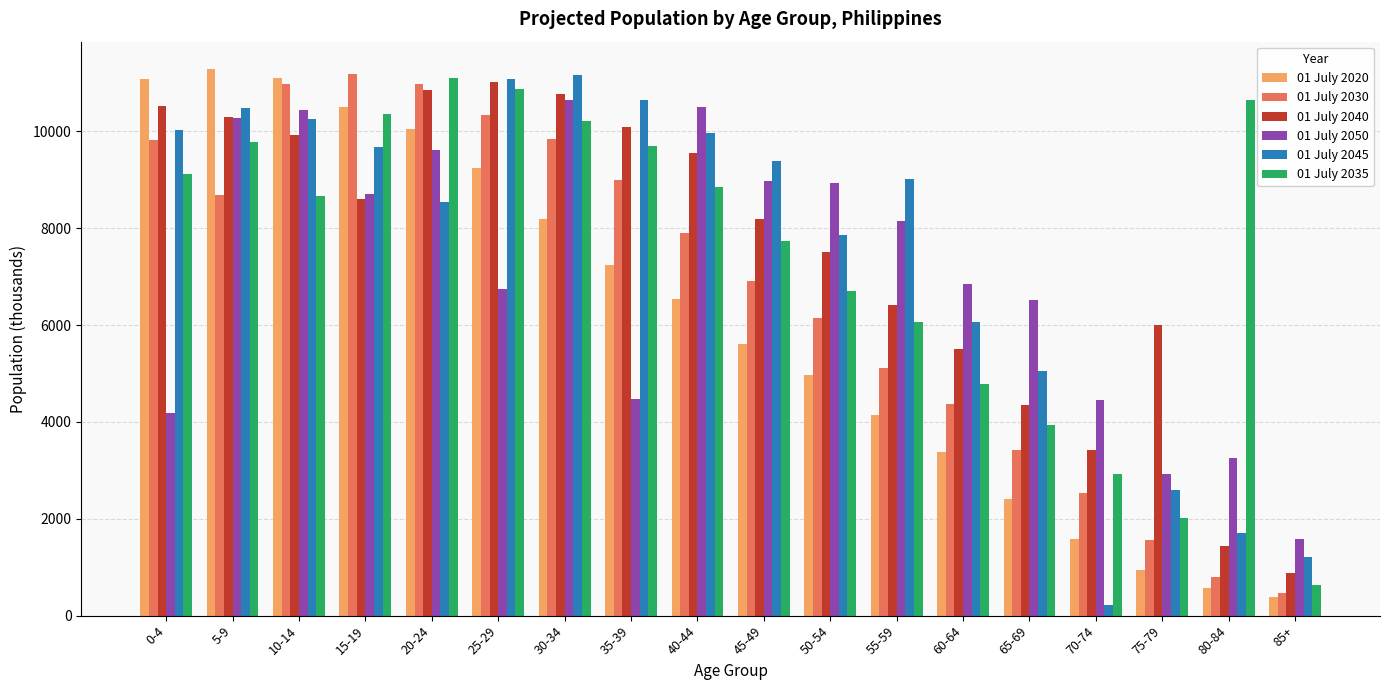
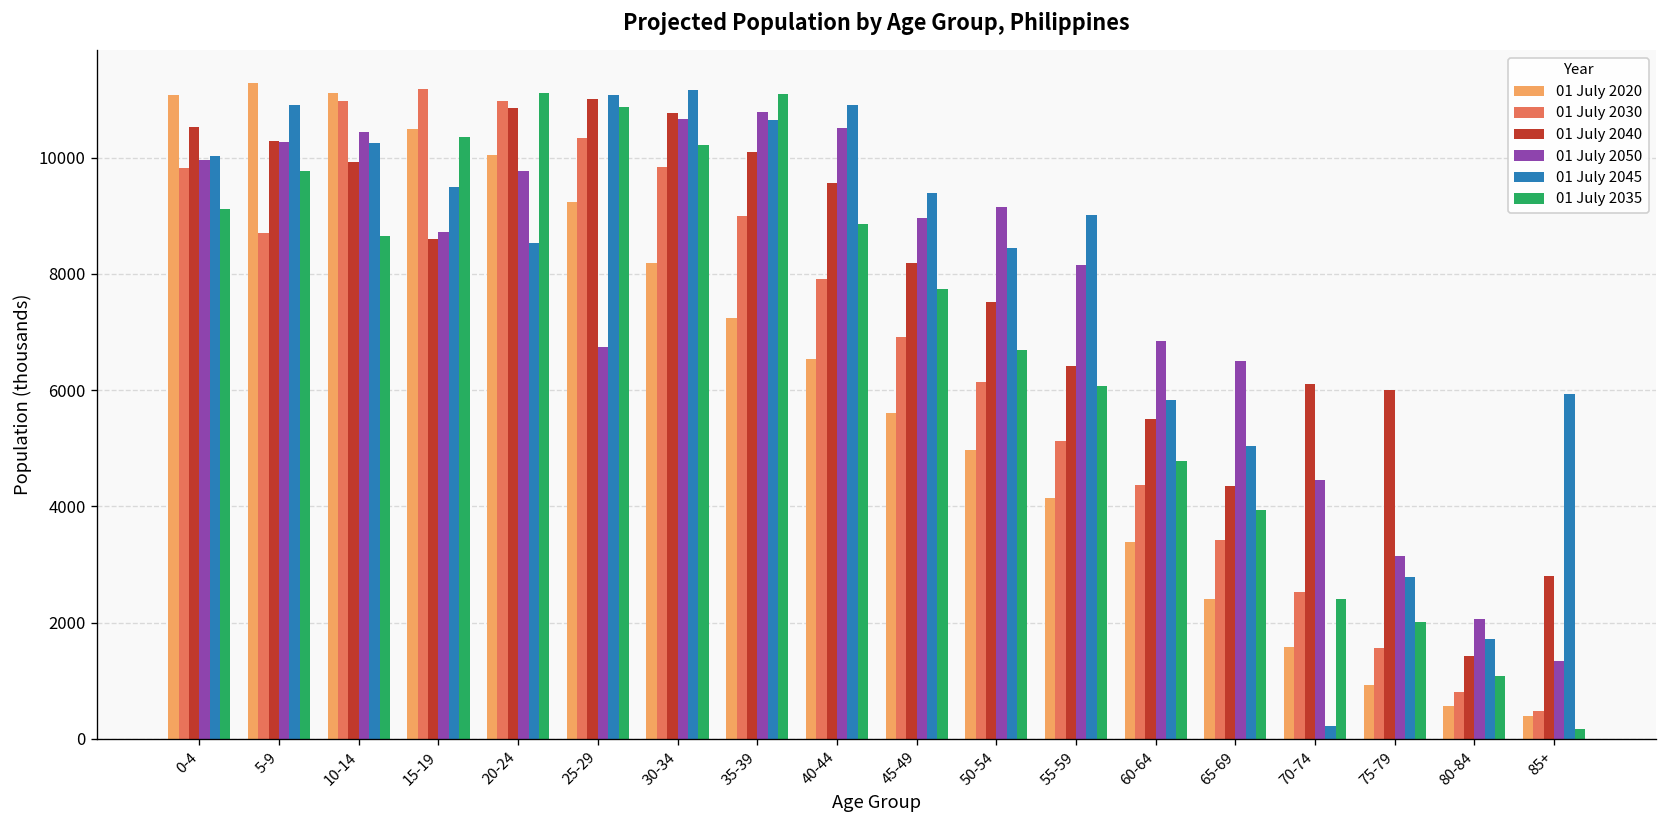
  {
    "01 July 2040": {
      "0-4": 10500,
      "5-9": 10300,
      "10-14": 9900,
      "15-19": 8600,
      "20-24": 10800,
      "25-29": 11000,
      "30-34": 10800,
      "35-39": 10100,
      "40-44": 9600,
      "45-49": 8200,
      "50-54": 7500,
      "55-59": 6400,
      "60-64": 5500,
      "65-69": 4400,
-     "70-74": 3400,
+     "70-74": 6100,
      "75-79": 6000,
      "80-84": 1400,
-     "85+": 900
+     "85+": 2800
    },
    "01 July 2050": {
-     "0-4": 4200,
+     "0-4": 10000,
      "5-9": 10300,
      "10-14": 10400,
      "15-19": 8700,
-     "20-24": 9600,
+     "20-24": 9800,
      "25-29": 6700,
      "30-34": 10700,
-     "35-39": 4500,
+     "35-39": 10800,
      "40-44": 10500,
      "45-49": 9000,
-     "50-54": 8900,
+     "50-54": 9200,
      "55-59": 8100,
      "60-64": 6800,
      "65-69": 6500,
      "70-74": 4500,
-     "75-79": 2900,
-     "80-84": 3300,
-     "85+": 1600
+     "75-79": 3100,
+     "80-84": 2100,
+     "85+": 1300
    },
    "01 July 2045": {
      "0-4": 10000,
-     "5-9": 10500,
+     "5-9": 10900,
      "10-14": 10200,
-     "15-19": 9700,
+     "15-19": 9500,
      "20-24": 8500,
      "25-29": 11100,
      "30-34": 11200,
      "35-39": 10600,
-     "40-44": 10000,
+     "40-44": 10900,
      "45-49": 9400,
-     "50-54": 7900,
+     "50-54": 8400,
      "55-59": 9000,
-     "60-64": 6100,
+     "60-64": 5800,
      "65-69": 5000,
      "70-74": 200,
-     "75-79": 2600,
+     "75-79": 2800,
      "80-84": 1700,
-     "85+": 1200
+     "85+": 5900
    },
    "01 July 2035": {
      "0-4": 9100,
      "5-9": 9800,
      "10-14": 8700,
      "15-19": 10400,
      "20-24": 11100,
      "25-29": 10900,
      "30-34": 10200,
-     "35-39": 9700,
+     "35-39": 11100,
      "40-44": 8900,
      "45-49": 7700,
      "50-54": 6700,
      "55-59": 6100,
      "60-64": 4800,
      "65-69": 3900,
-     "70-74": 2900,
+     "70-74": 2400,
      "75-79": 2000,
-     "80-84": 10600,
-     "85+": 600
+     "80-84": 1100,
+     "85+": 200
    }
  }
